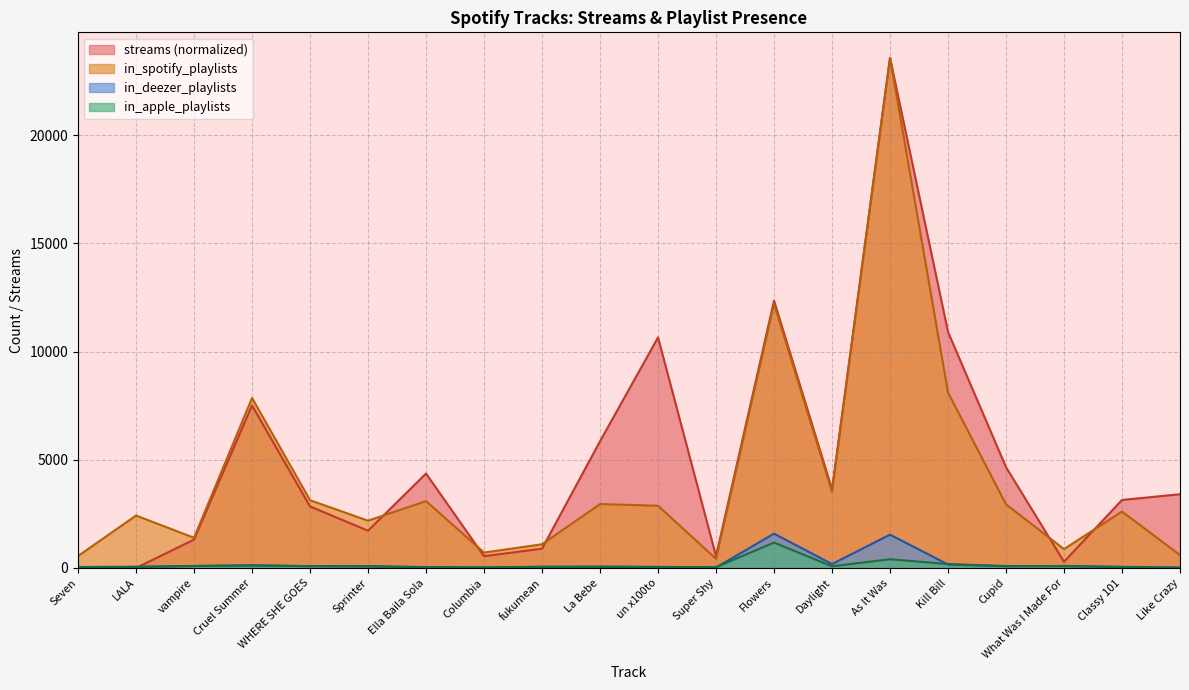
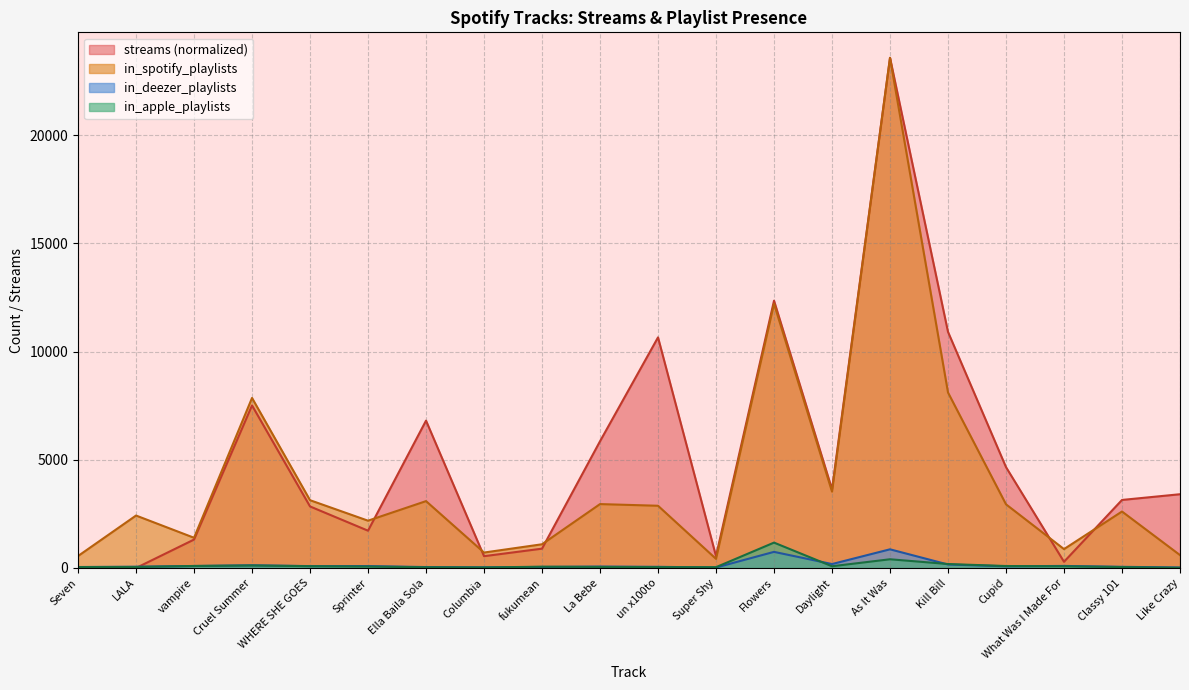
  {
    "streams (normalized)": {
      "Cruel Summer": 7500,
      "WHERE SHE GOES": 2800,
      "Sprinter": 1700,
-     "Ella Baila Sola": 4400,
+     "Ella Baila Sola": 6800,
      "Columbia": 500,
      "fukumean": 900,
      "La Bebe": 5900,
      "un x100to": 10700,
      "Super Shy": 500,
      "Flowers": 12400,
      "Kill Bill": 10900,
      "Cupid": 4700,
      "What Was I Made For": 300,
      "Classy 101": 3100,
      "Like Crazy": 3400
    },
    "in_spotify_playlists": {
      "Seven": 600,
      "LALA": 2400,
      "Cruel Summer": 7900,
      "WHERE SHE GOES": 3100,
      "Sprinter": 2200,
      "Ella Baila Sola": 3100,
      "Columbia": 700,
      "fukumean": 1100,
      "La Bebe": 3000,
      "un x100to": 2900,
      "Super Shy": 400,
      "Flowers": 12200,
      "Kill Bill": 8100,
      "Cupid": 2900,
      "What Was I Made For": 900,
      "Classy 101": 2600,
      "Like Crazy": 600
    },
    "in_deezer_playlists": {
-     "Flowers": 1600,
-     "As It Was": 1500
+     "Flowers": 700,
+     "As It Was": 900
    },
    "in_apple_playlists": {
      "Flowers": 1200,
      "As It Was": 400
    }
  }
